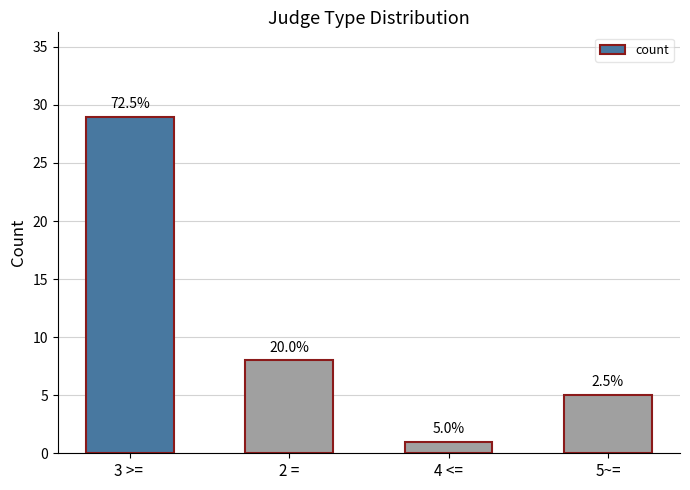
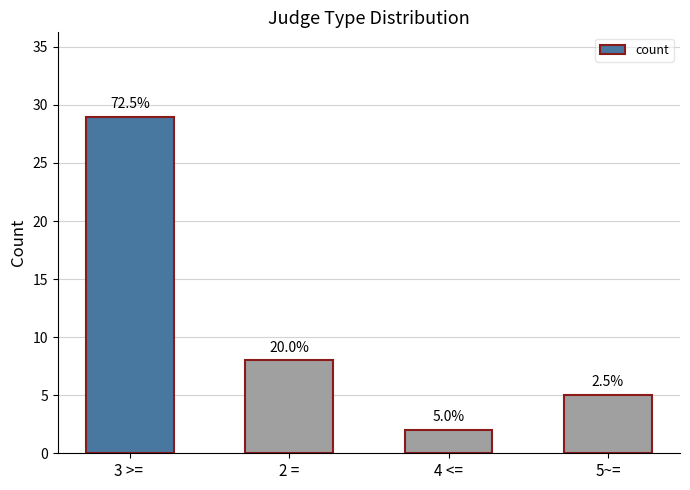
  {
-   "4 <=": 1
+   "4 <=": 2
  }
